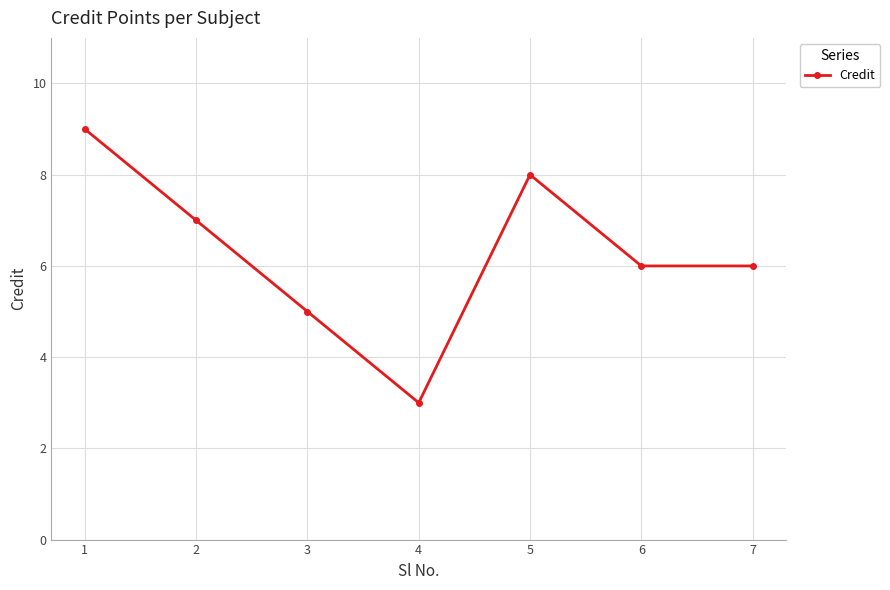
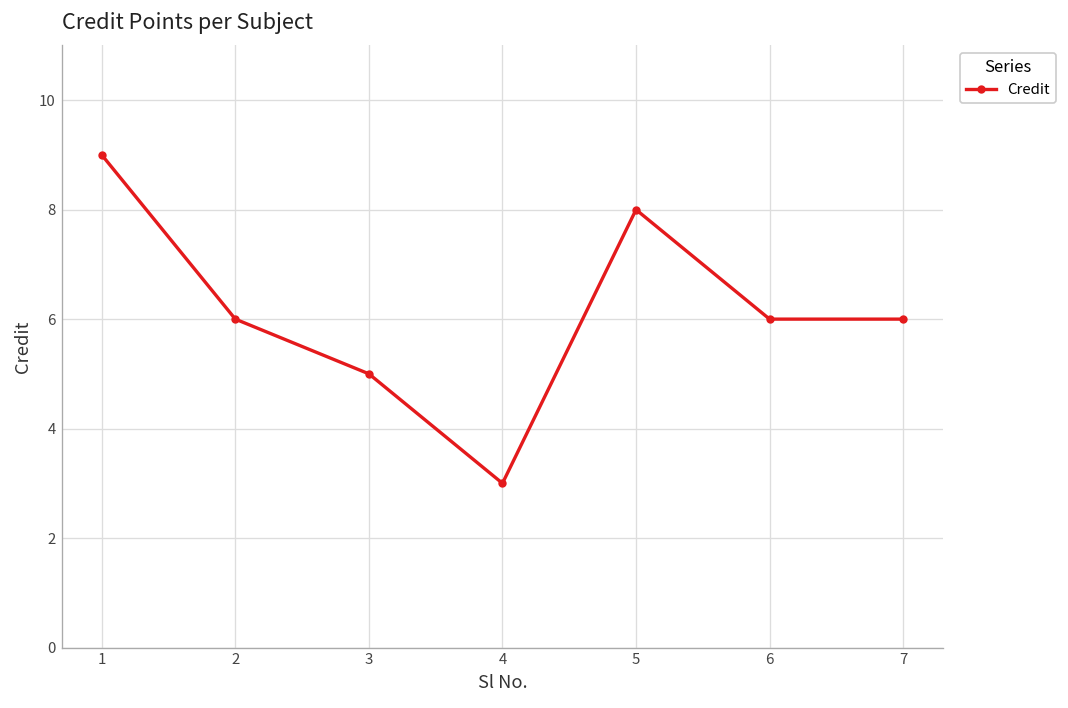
  {
    "1": 9,
-   "2": 7,
+   "2": 6,
    "3": 5,
    "4": 3,
    "5": 8,
    "6": 6,
    "7": 6
  }
